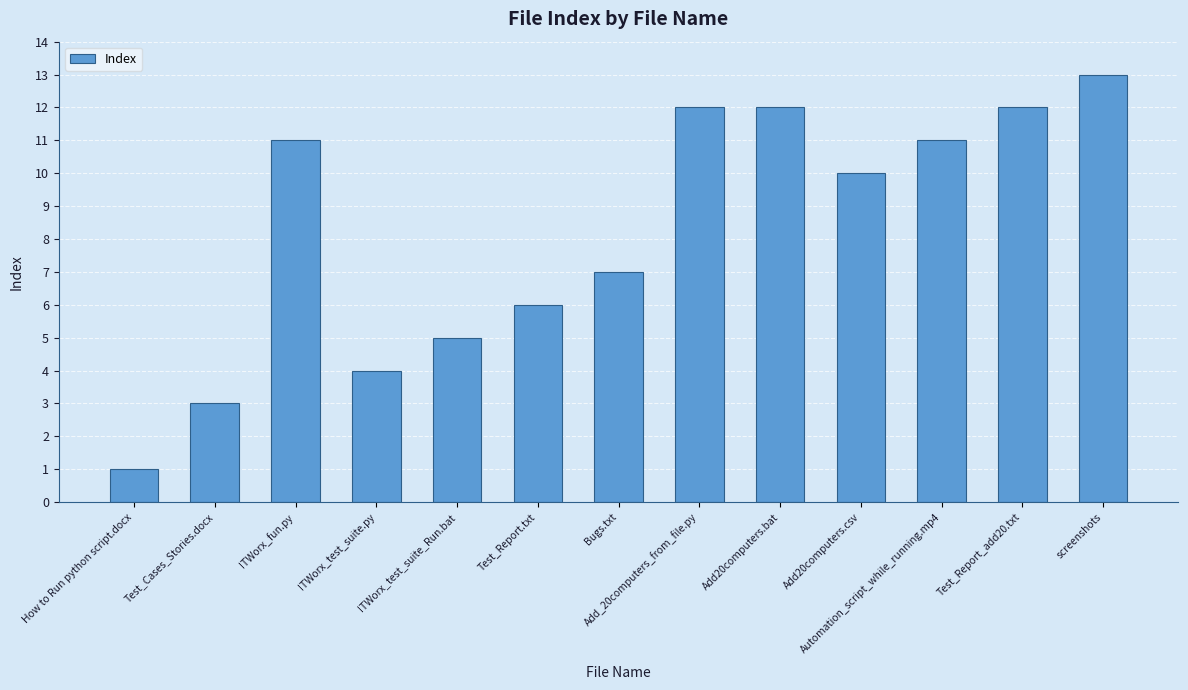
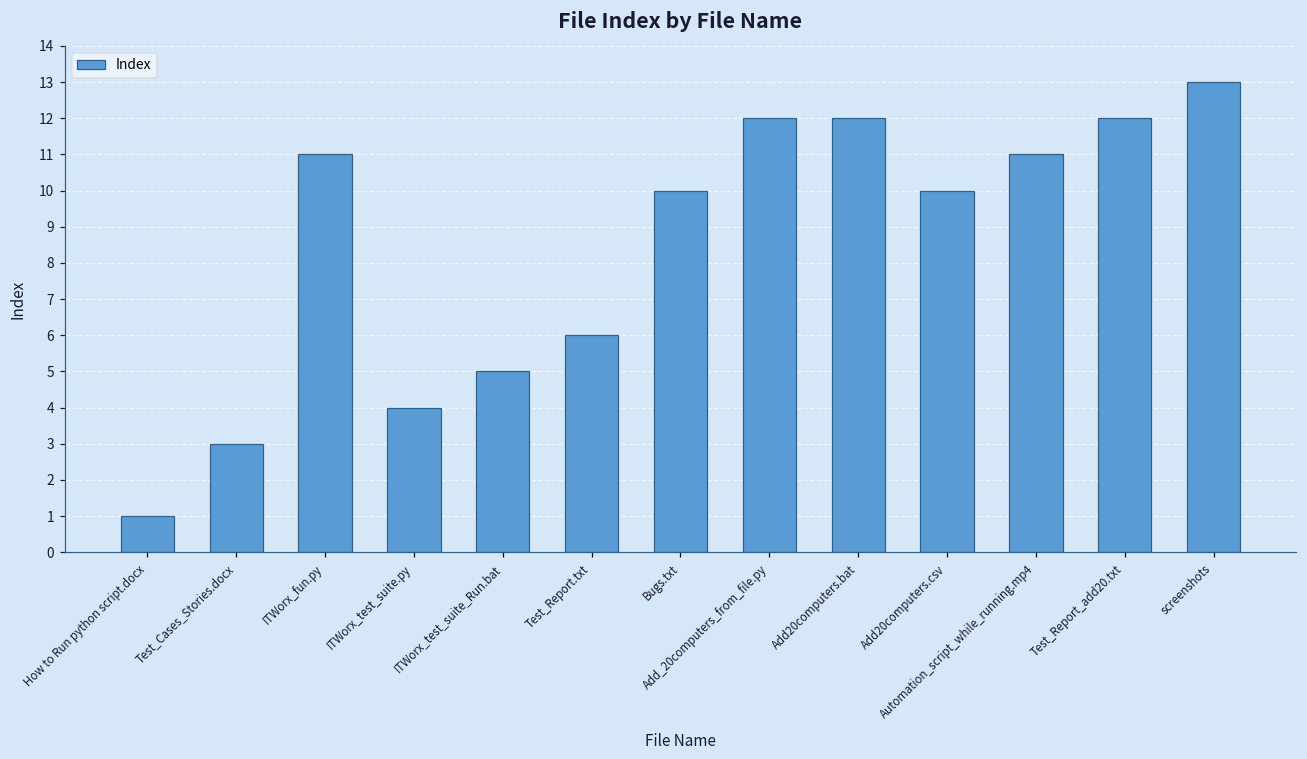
  {
    "How to Run python script.docx": 1,
    "Test_Cases_Stories.docx": 3,
    "ITWorx_fun.py": 11,
    "ITWorx_test_suite.py": 4,
    "ITWorx_test_suite_Run.bat": 5,
    "Test_Report.txt": 6,
-   "Bugs.txt": 7,
+   "Bugs.txt": 10,
    "Add_20computers_from_file.py": 12,
    "Add20computers.bat": 12,
    "Add20computers.csv": 10,
    "Automation_script_while_running.mp4": 11,
    "Test_Report_add20.txt": 12,
    "screenshots": 13
  }
